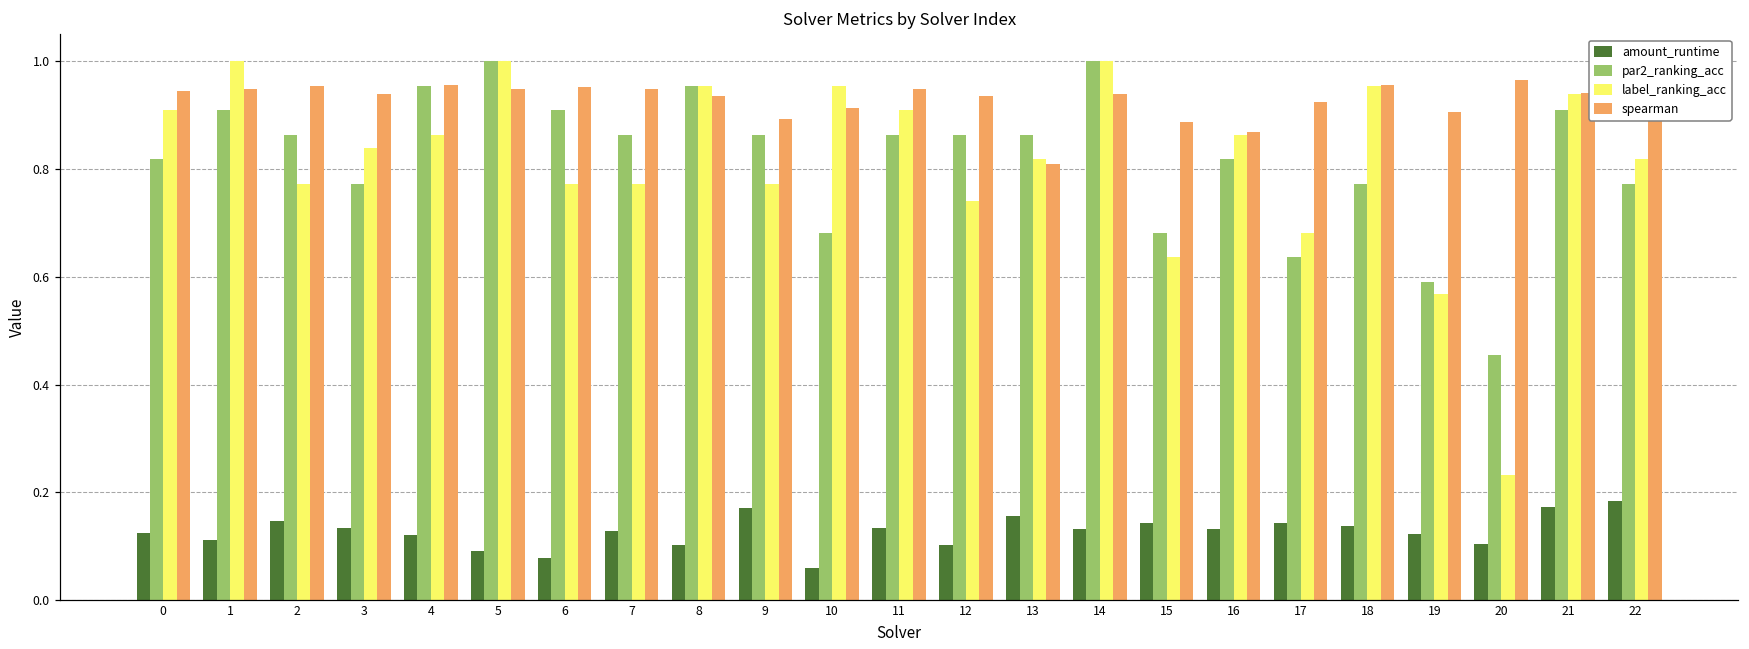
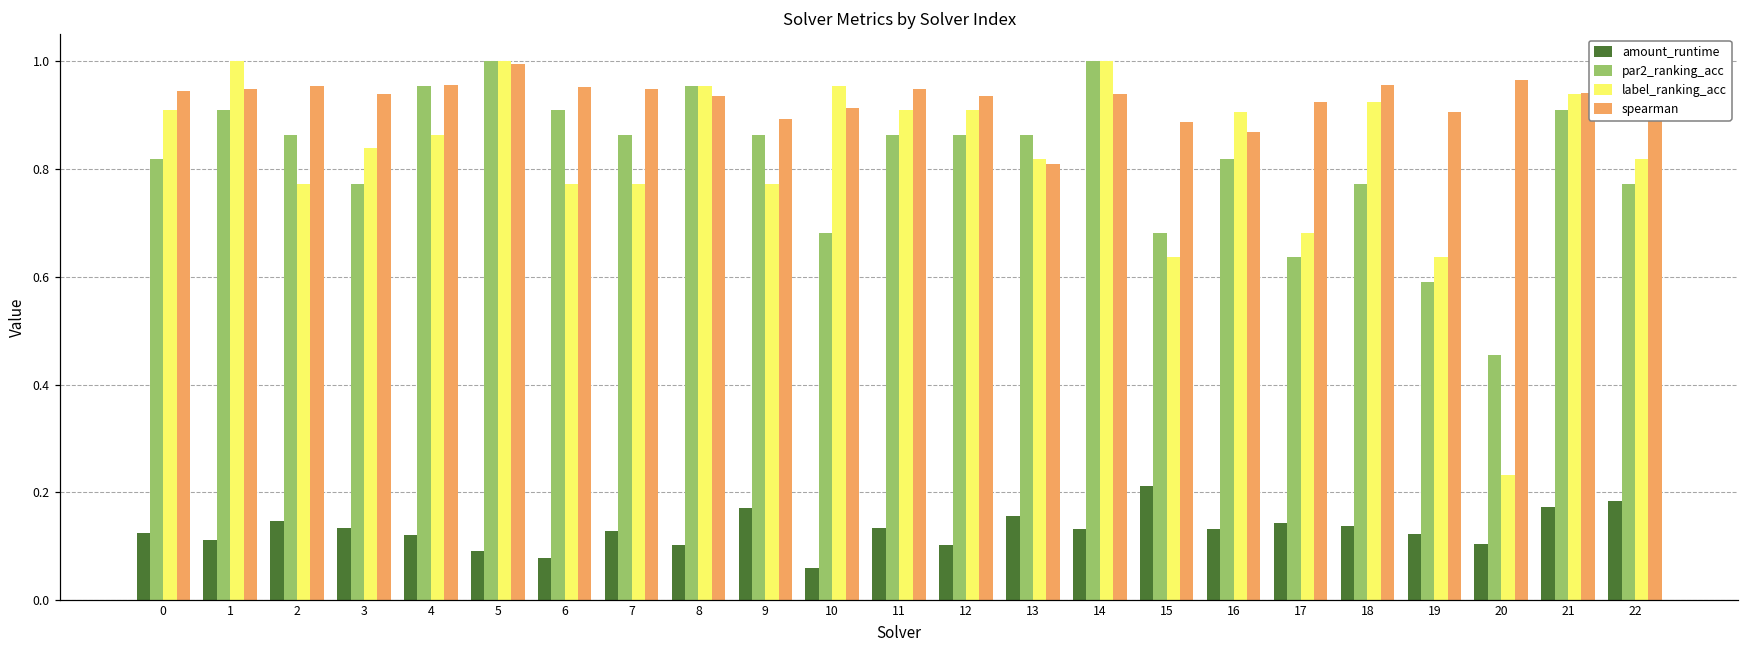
  {
    "amount_runtime": {
      "0": 0.12,
      "1": 0.11,
      "2": 0.15,
      "3": 0.13,
      "4": 0.12,
      "5": 0.09,
      "6": 0.08,
      "7": 0.13,
      "8": 0.10,
      "9": 0.17,
      "10": 0.06,
      "11": 0.13,
      "12": 0.10,
      "13": 0.16,
      "14": 0.13,
-     "15": 0.14,
+     "15": 0.21,
      "16": 0.13,
      "17": 0.14,
      "18": 0.14,
      "19": 0.12,
      "20": 0.10,
      "21": 0.17,
      "22": 0.18
    },
    "par2_ranking_acc": {
      "0": 0.82,
      "1": 0.91,
      "2": 0.86,
      "3": 0.77,
      "4": 0.95,
      "5": 1.00,
      "6": 0.91,
      "7": 0.86,
      "8": 0.95,
      "9": 0.86,
      "10": 0.68,
      "11": 0.86,
      "12": 0.86,
      "13": 0.86,
      "14": 1.00,
      "15": 0.68,
      "16": 0.82,
      "17": 0.64,
      "18": 0.77,
      "19": 0.59,
      "20": 0.45,
      "21": 0.91,
      "22": 0.77
    },
    "label_ranking_acc": {
      "0": 0.91,
      "1": 1.00,
      "2": 0.77,
      "3": 0.84,
      "4": 0.86,
      "5": 1.00,
      "6": 0.77,
      "7": 0.77,
      "8": 0.95,
      "9": 0.77,
      "10": 0.95,
      "11": 0.91,
-     "12": 0.74,
+     "12": 0.91,
      "13": 0.82,
      "14": 1.00,
      "15": 0.64,
-     "16": 0.86,
+     "16": 0.91,
      "17": 0.68,
-     "18": 0.95,
-     "19": 0.57,
+     "18": 0.92,
+     "19": 0.64,
      "20": 0.23,
      "21": 0.94,
      "22": 0.82
    },
    "spearman": {
      "0": 0.95,
      "1": 0.95,
      "2": 0.95,
      "3": 0.94,
      "4": 0.96,
-     "5": 0.95,
+     "5": 1.00,
      "6": 0.95,
      "7": 0.95,
      "8": 0.93,
      "9": 0.89,
      "10": 0.91,
      "11": 0.95,
      "12": 0.94,
      "13": 0.81,
      "14": 0.94,
      "15": 0.89,
      "16": 0.87,
      "17": 0.93,
      "18": 0.96,
      "19": 0.91,
      "20": 0.97,
      "21": 0.94
    }
  }
